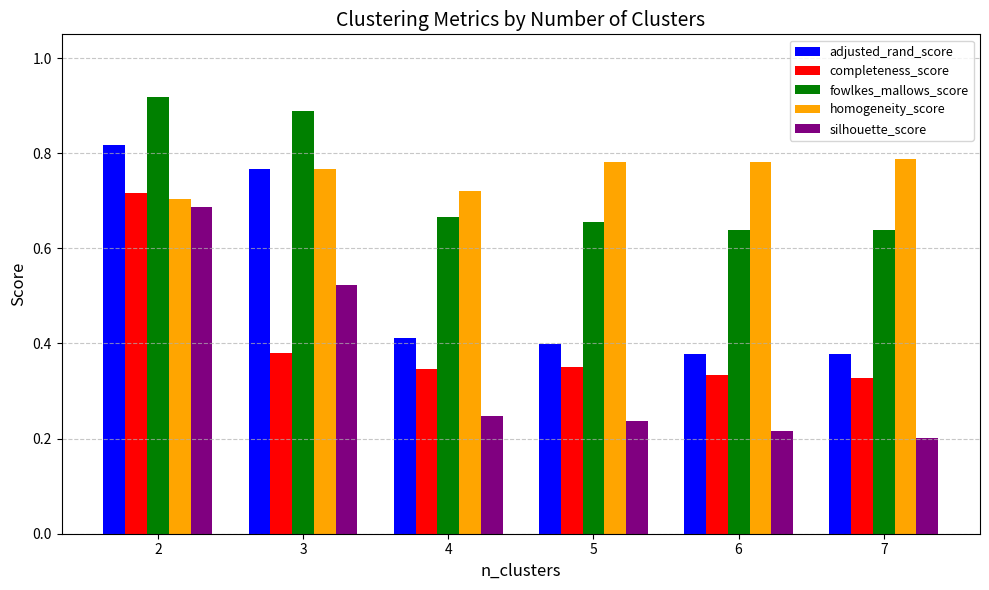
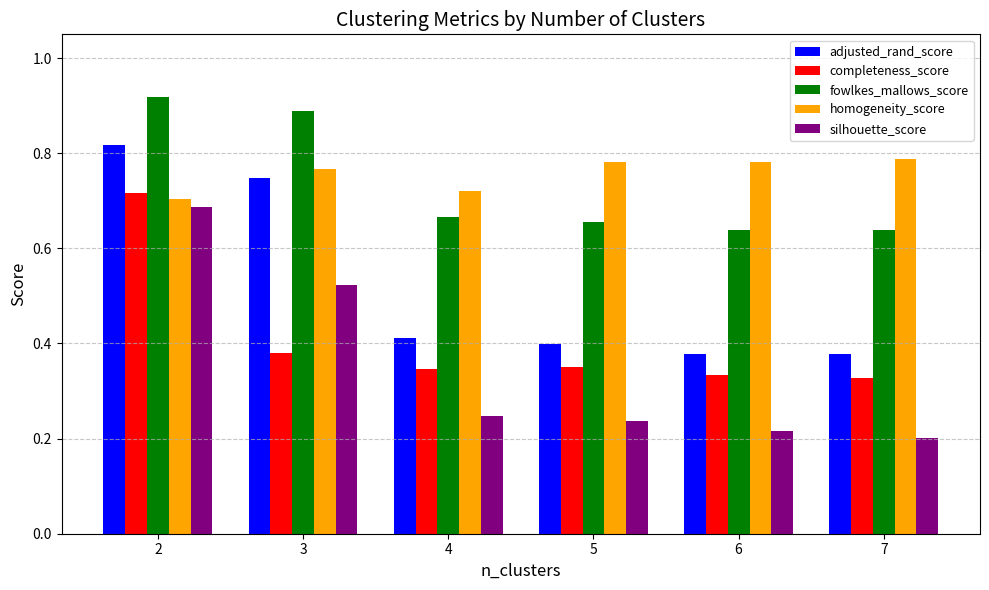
  {
    "adjusted_rand_score": {
      "2": 0.82,
-     "3": 0.77,
+     "3": 0.75,
      "4": 0.41,
      "5": 0.40,
      "6": 0.38,
      "7": 0.38
    },
    "completeness_score": {
      "2": 0.72,
      "3": 0.38,
      "4": 0.35,
      "5": 0.35,
      "6": 0.33,
      "7": 0.33
    },
    "fowlkes_mallows_score": {
      "2": 0.92,
      "3": 0.89,
      "4": 0.67,
      "5": 0.65,
      "6": 0.64,
      "7": 0.64
    },
    "homogeneity_score": {
      "2": 0.70,
      "3": 0.77,
      "4": 0.72,
      "5": 0.78,
      "6": 0.78,
      "7": 0.79
    },
    "silhouette_score": {
      "2": 0.69,
      "3": 0.52,
      "4": 0.25,
      "5": 0.24,
      "6": 0.22,
      "7": 0.20
    }
  }
